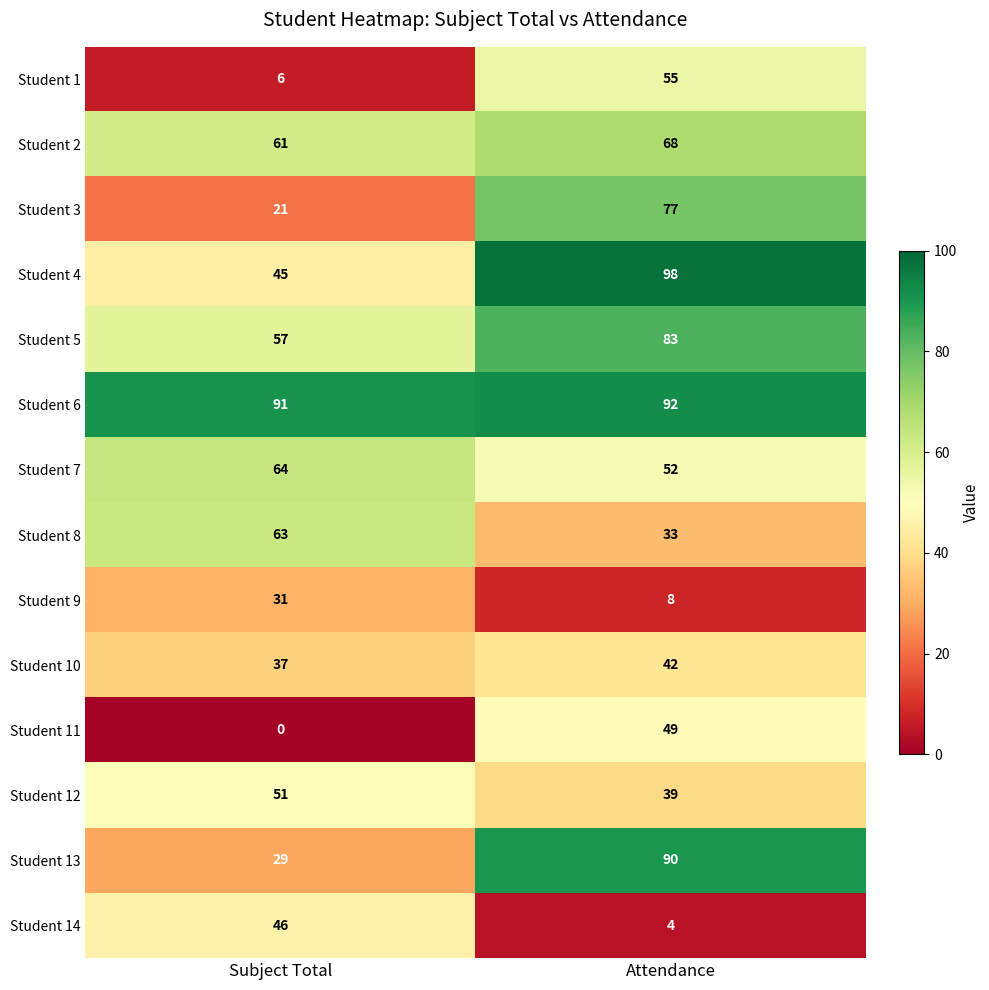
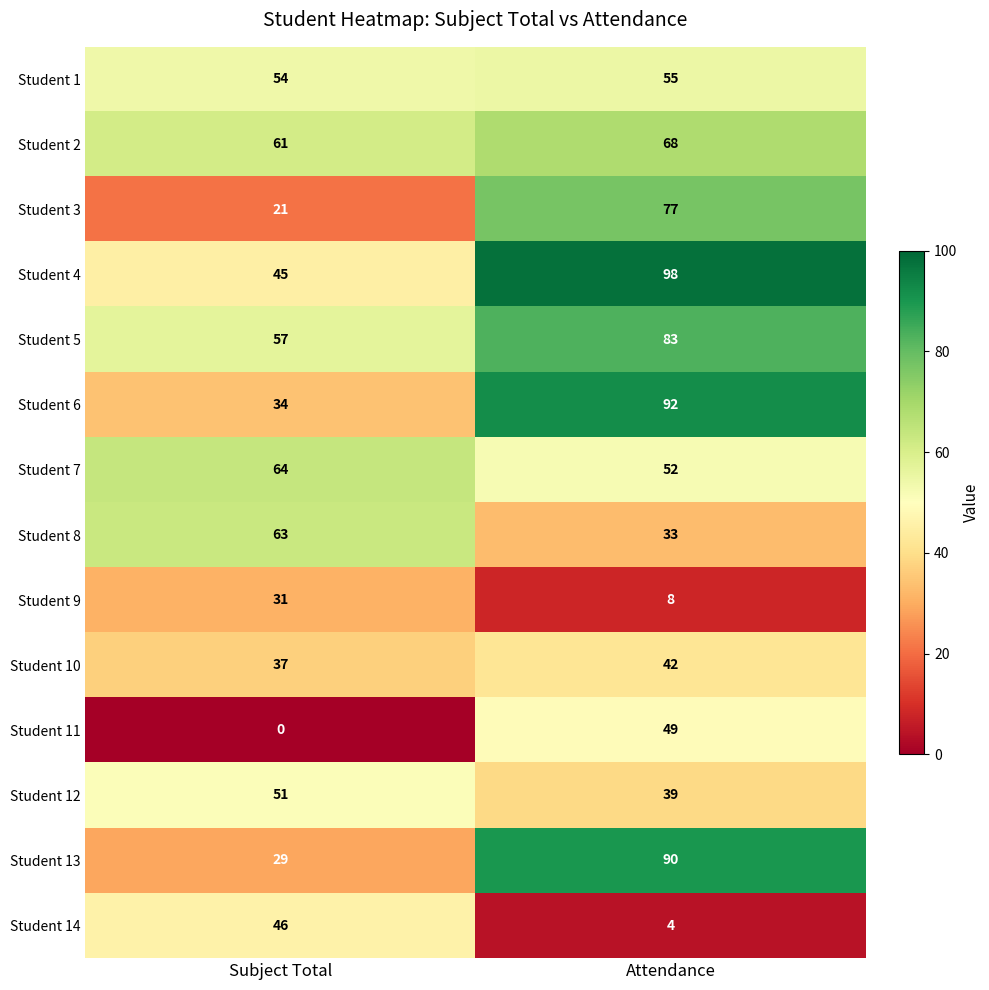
  {
    "Student 1": {
-     "Subject Total": 6,
+     "Subject Total": 54,
      "Attendance": 55
    },
    "Student 2": {
      "Subject Total": 61,
      "Attendance": 68
    },
    "Student 3": {
      "Subject Total": 21,
      "Attendance": 77
    },
    "Student 4": {
      "Subject Total": 45,
      "Attendance": 98
    },
    "Student 5": {
      "Subject Total": 57,
      "Attendance": 83
    },
    "Student 6": {
-     "Subject Total": 91,
+     "Subject Total": 34,
      "Attendance": 92
    },
    "Student 7": {
      "Subject Total": 64,
      "Attendance": 52
    },
    "Student 8": {
      "Subject Total": 63,
      "Attendance": 33
    },
    "Student 9": {
      "Subject Total": 31,
      "Attendance": 8
    },
    "Student 10": {
      "Subject Total": 37,
      "Attendance": 42
    },
    "Student 11": {
      "Subject Total": 0,
      "Attendance": 49
    },
    "Student 12": {
      "Subject Total": 51,
      "Attendance": 39
    },
    "Student 13": {
      "Subject Total": 29,
      "Attendance": 90
    },
    "Student 14": {
      "Subject Total": 46,
      "Attendance": 4
    }
  }
